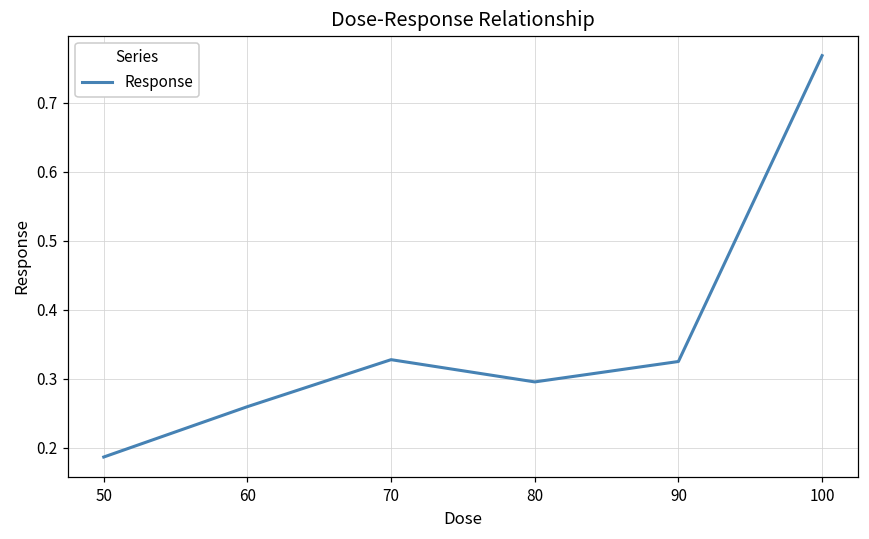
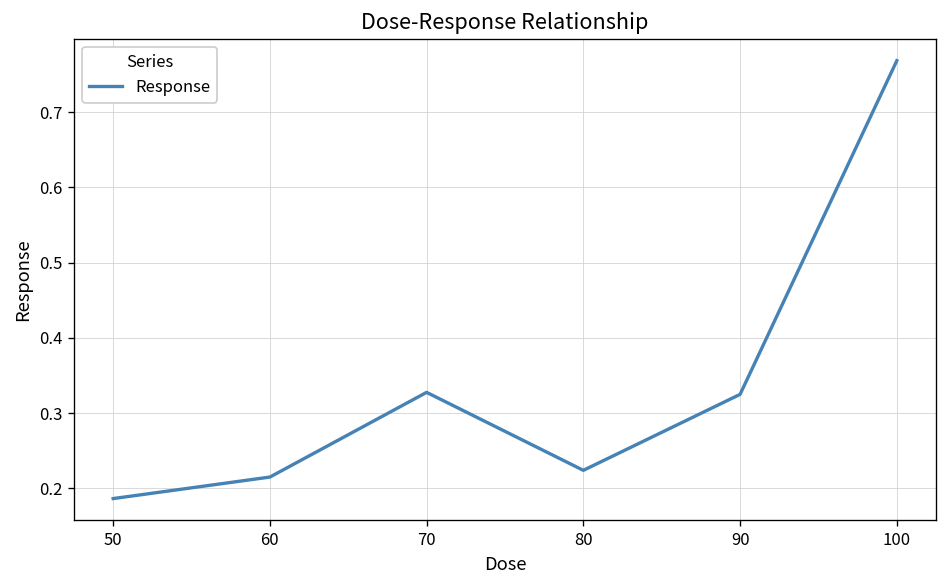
  {
    "50": 0.19,
-   "60": 0.26,
+   "60": 0.21,
    "70": 0.33,
-   "80": 0.30,
+   "80": 0.22,
    "90": 0.32,
    "100": 0.77
  }
